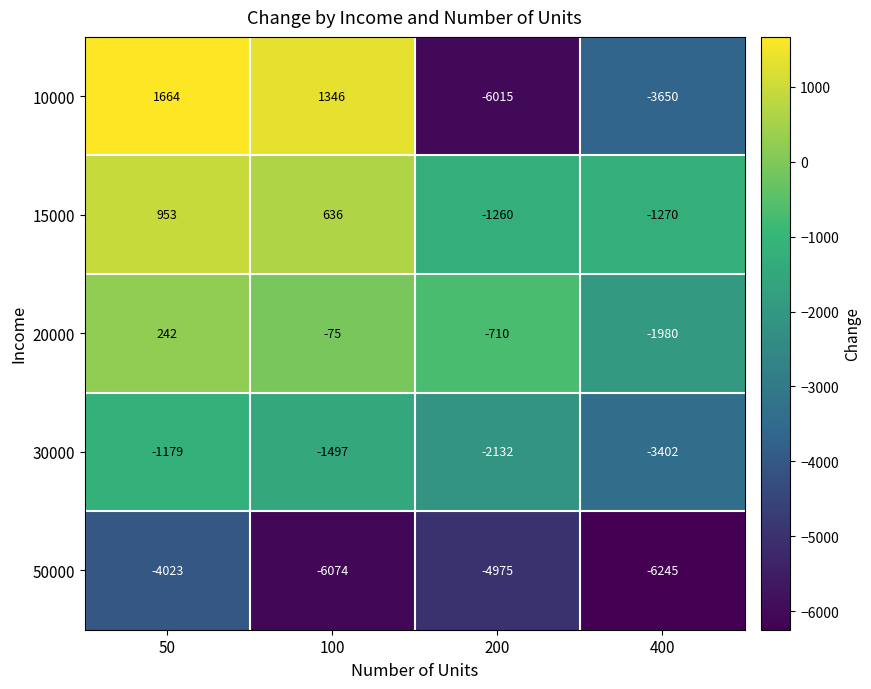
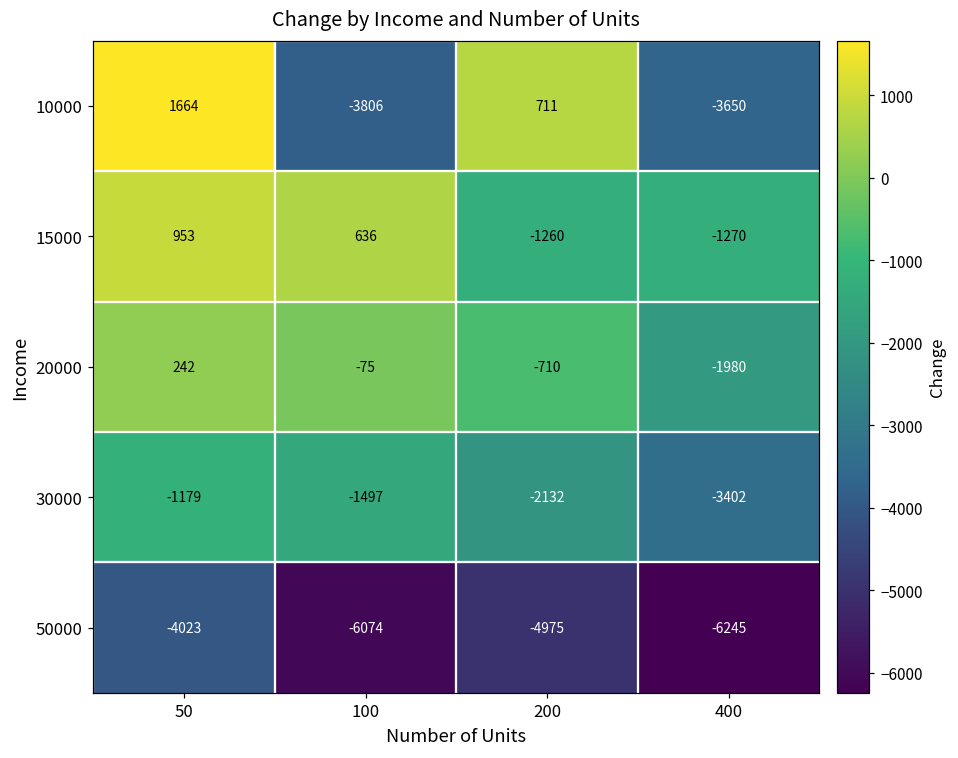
  {
    "10000": {
      "50": 1664,
-     "100": 1346,
-     "200": -6015,
+     "100": -3806,
+     "200": 711,
      "400": -3650
    },
    "15000": {
      "50": 953,
      "100": 636,
      "200": -1260,
      "400": -1270
    },
    "20000": {
      "50": 242,
      "100": -75,
      "200": -710,
      "400": -1980
    },
    "30000": {
      "50": -1179,
      "100": -1497,
      "200": -2132,
      "400": -3402
    },
    "50000": {
      "50": -4023,
      "100": -6074,
      "200": -4975,
      "400": -6245
    }
  }
